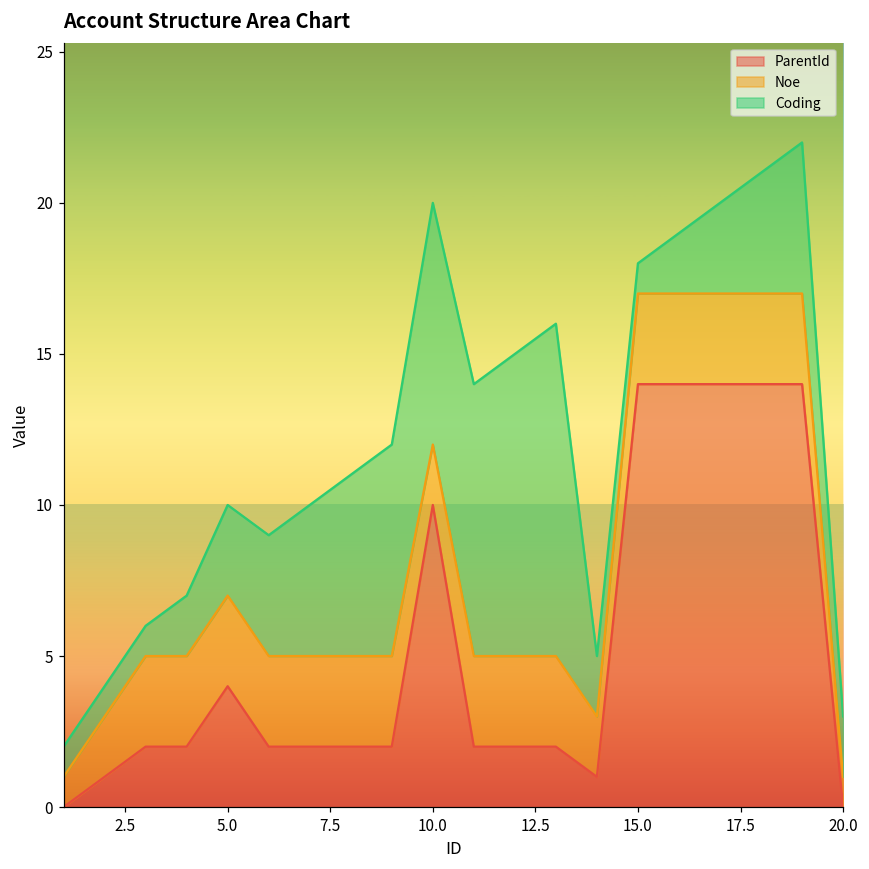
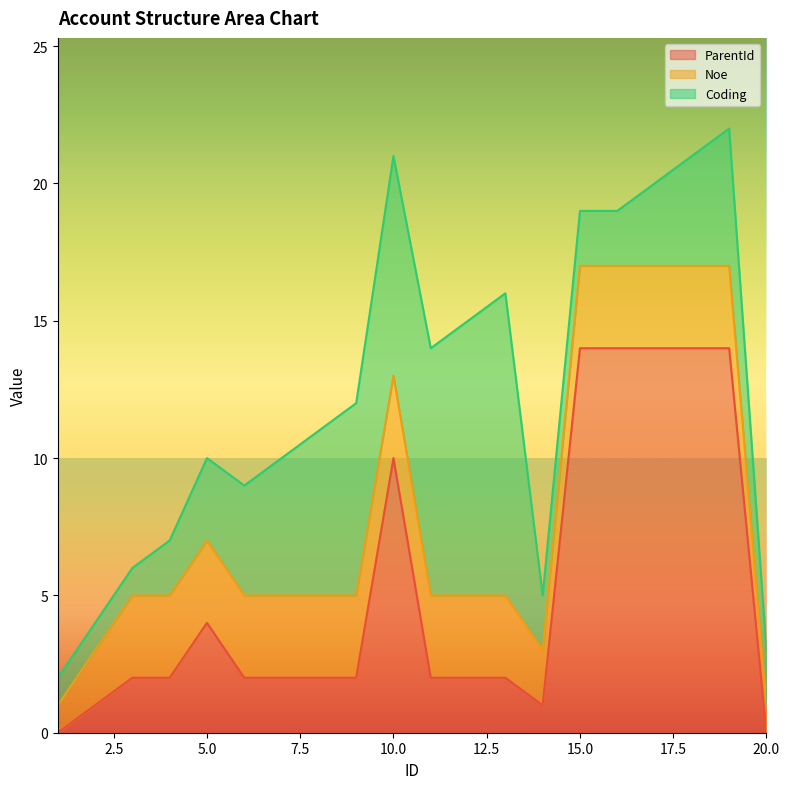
  {
    "ParentId": {
      "5.0": 4,
      "10.0": 10,
      "15.0": 14,
      "20.0": 0
    },
    "Noe": {
      "5.0": 7,
-     "10.0": 2,
+     "10.0": 3,
      "15.0": 17,
      "20.0": 1
    },
    "Coding": {
      "5.0": 3,
      "10.0": 8,
-     "15.0": 1,
+     "15.0": 2,
      "20.0": 2
    }
  }
